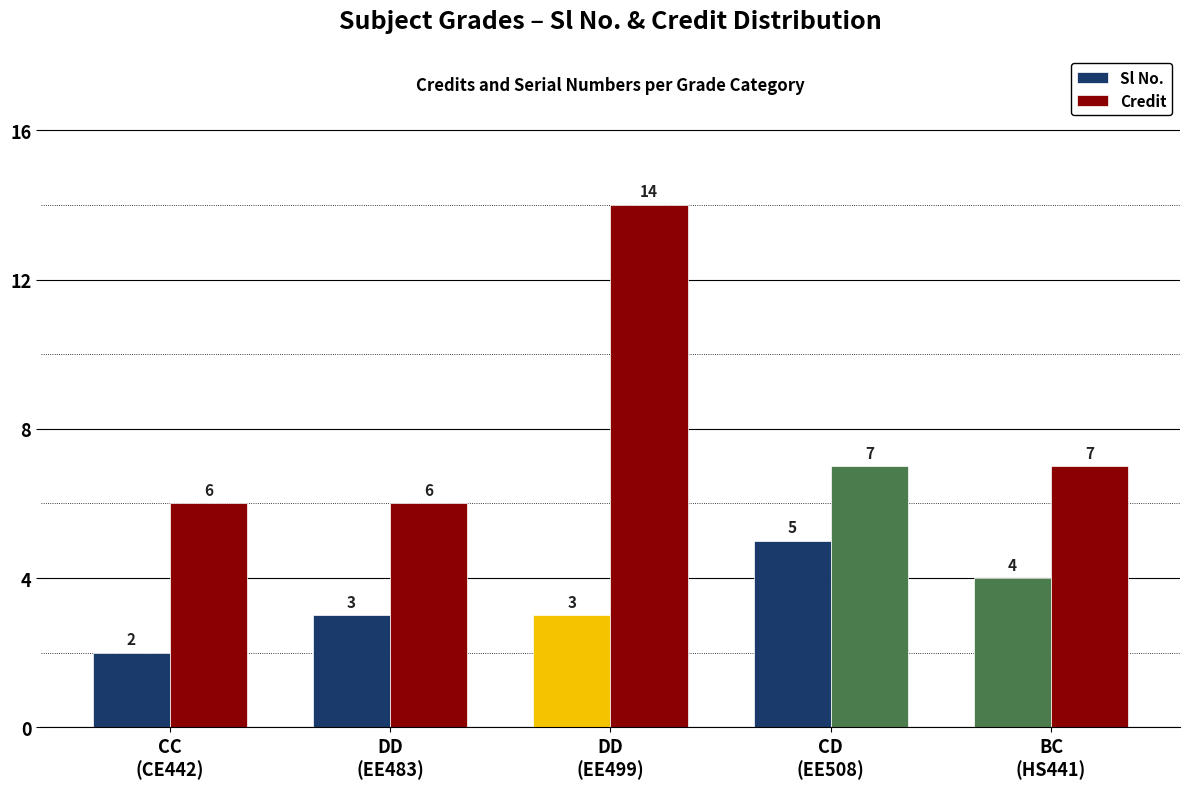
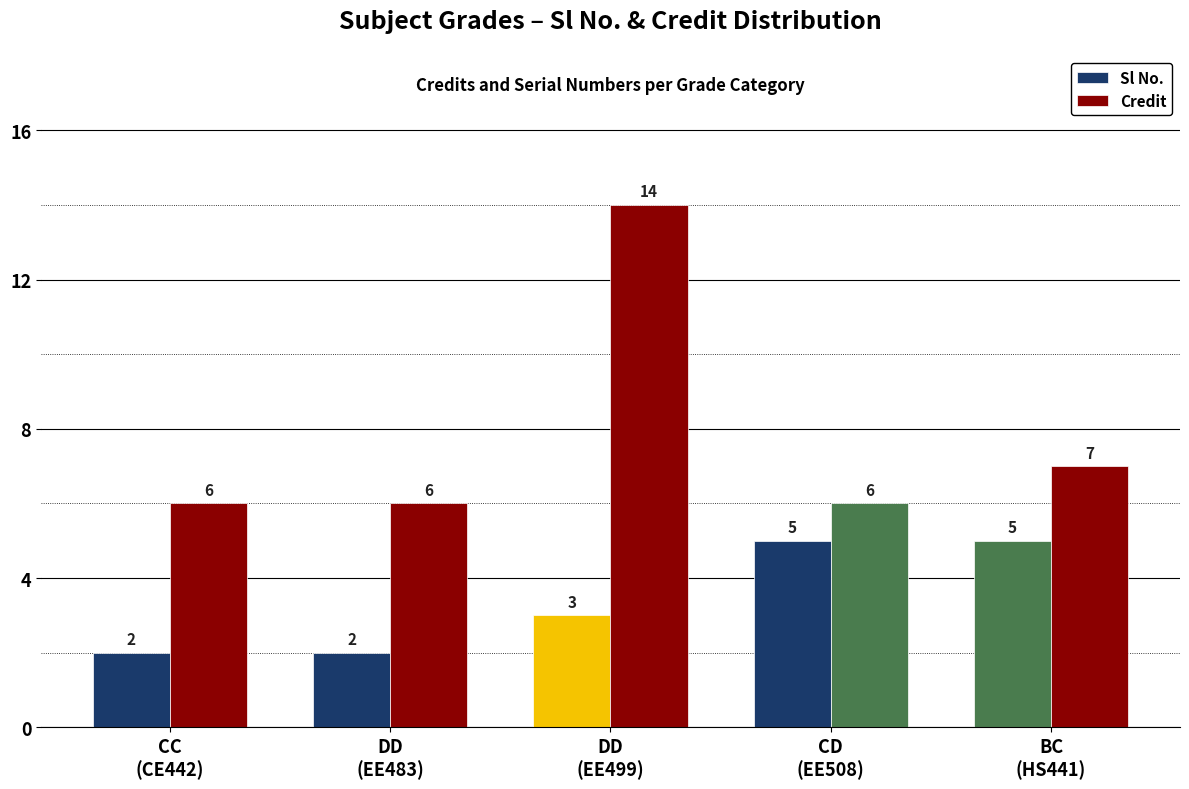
  {
    "Sl No.": {
      "CC (CE442)": 2,
-     "DD (EE483)": 3,
+     "DD (EE483)": 2,
      "DD (EE499)": 3,
      "CD (EE508)": 5,
-     "BC (HS441)": 4
+     "BC (HS441)": 5
    },
    "Credit": {
      "CC (CE442)": 6,
      "DD (EE483)": 6,
      "DD (EE499)": 14,
-     "CD (EE508)": 7,
+     "CD (EE508)": 6,
      "BC (HS441)": 7
    }
  }
